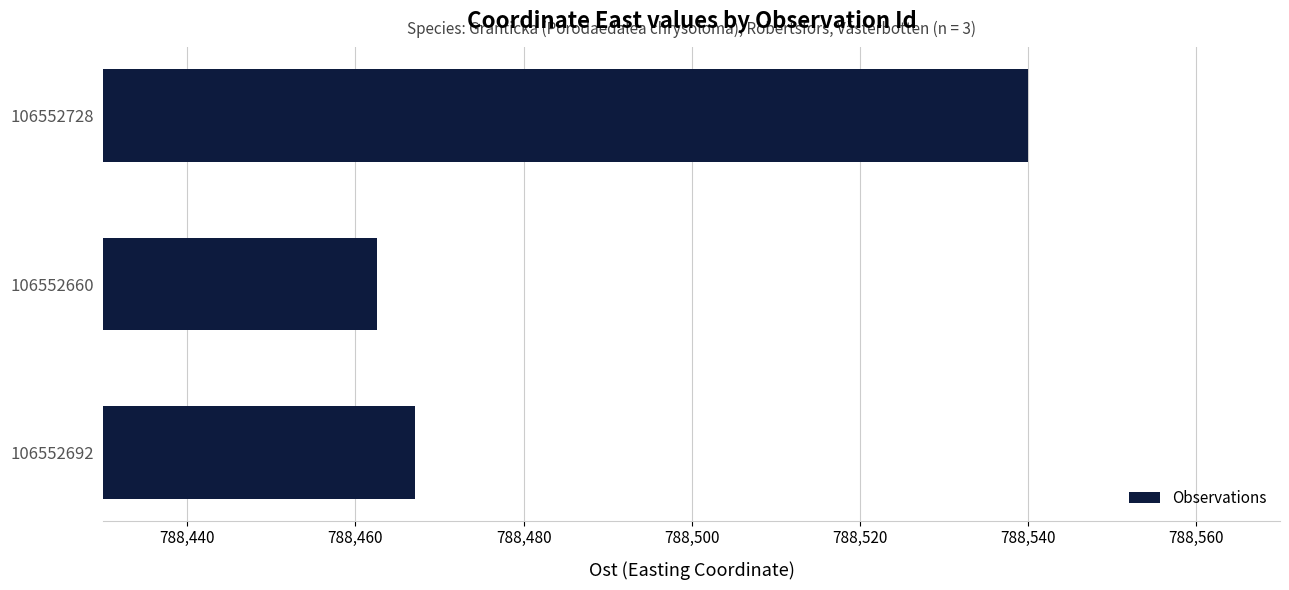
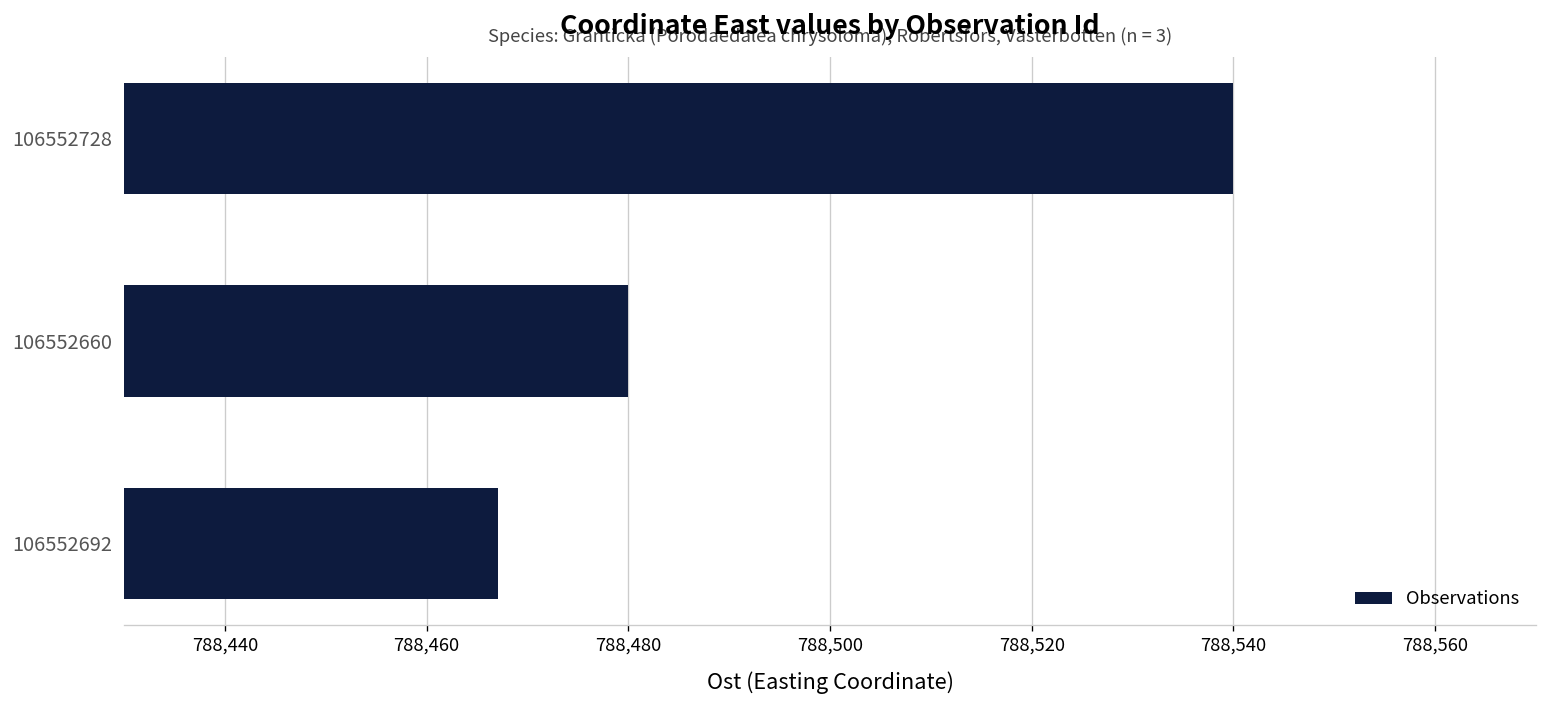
  {
    "106552728": "788,540",
-   "106552660": "788,463",
+   "106552660": "788,480",
    "106552692": "788,467"
  }
